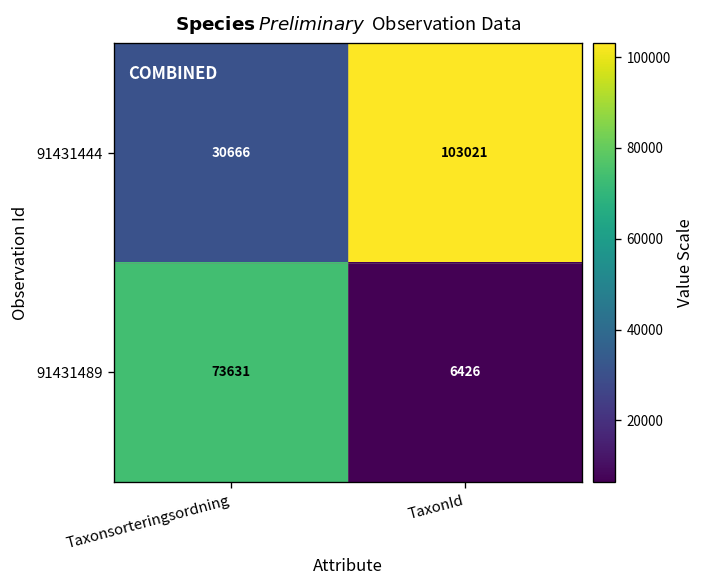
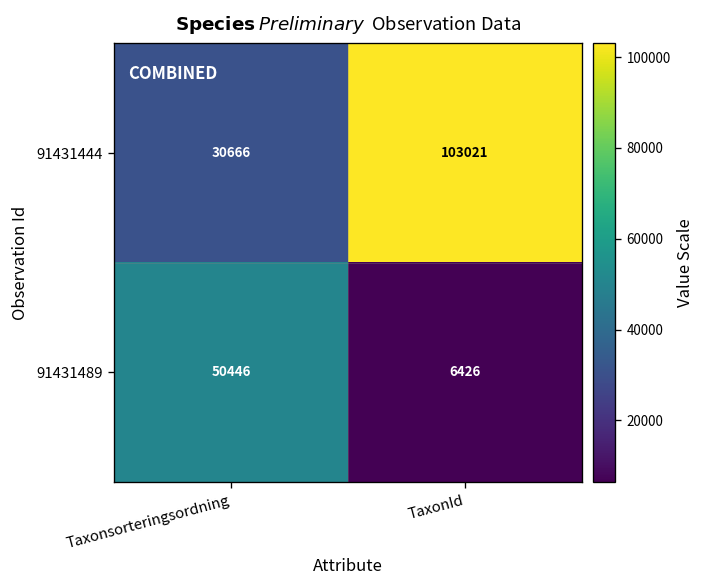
  {
    "91431444": {
      "TaxonId": 103021
    },
    "91431489": {
-     "Taxonsorteringsordning": 73631,
+     "Taxonsorteringsordning": 50446,
      "TaxonId": 6426
    }
  }
